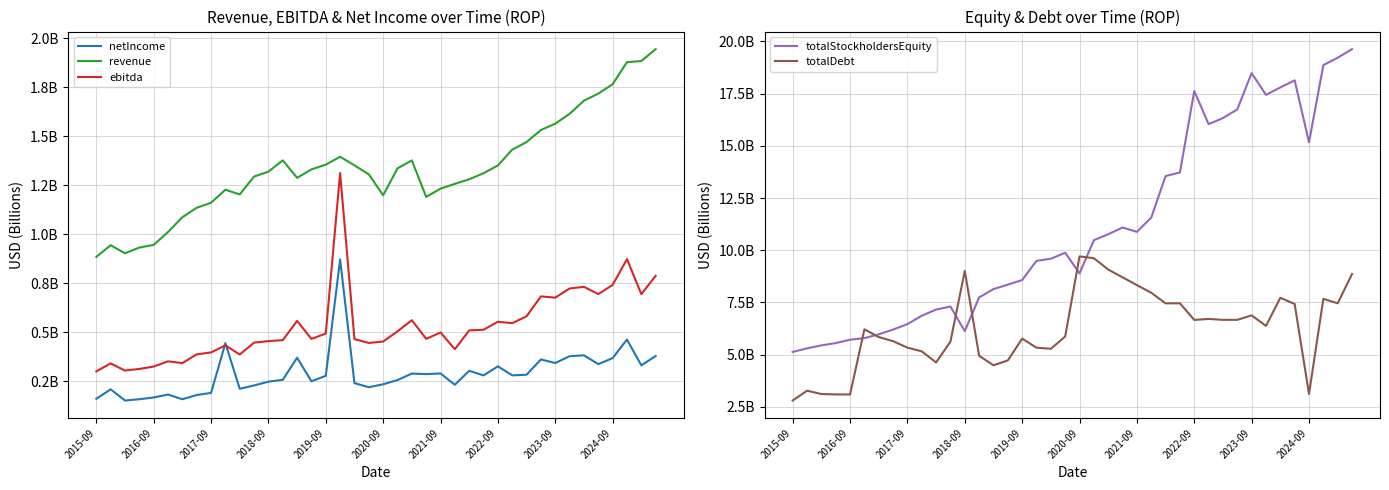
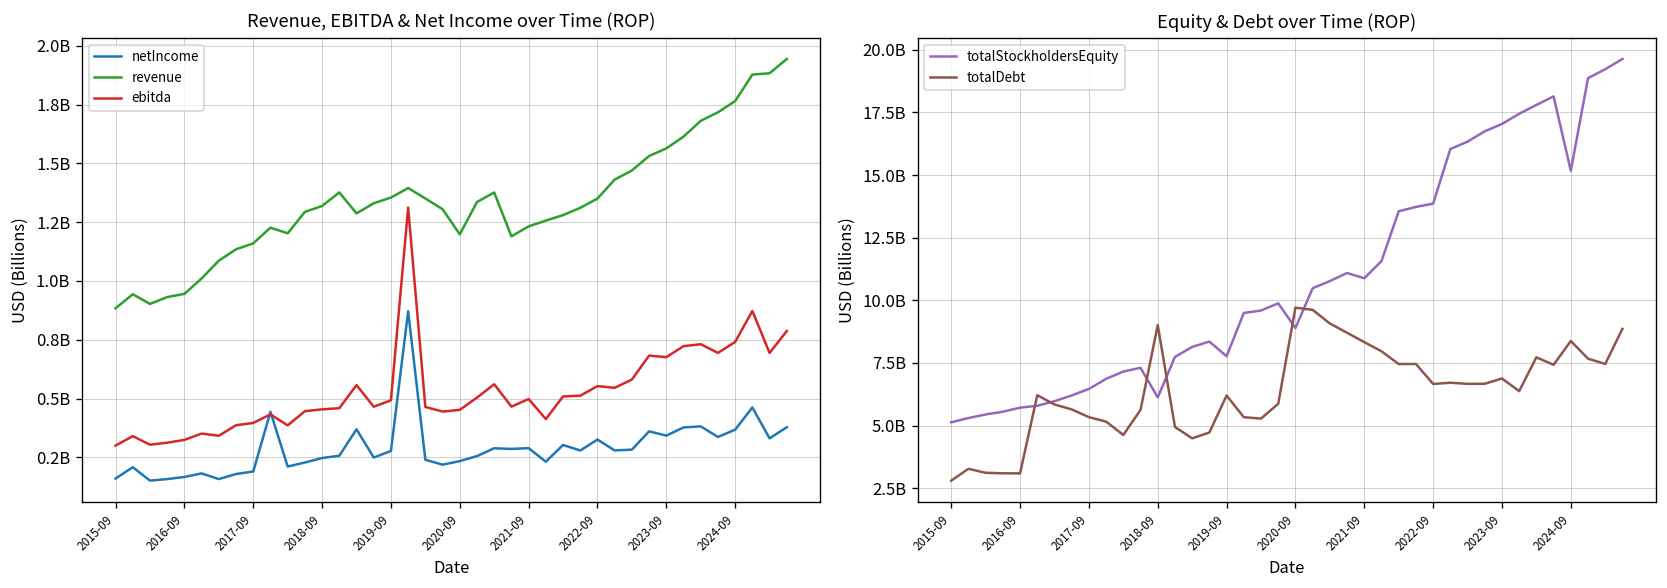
  {
    "Equity & Debt over Time (ROP)": {
      "totalStockholdersEquity": {
        "2015-09": 5100000000,
        "2016-09": 5700000000,
        "2017-09": 6500000000,
        "2018-09": 6100000000,
-       "2019-09": 8600000000,
+       "2019-09": 7800000000,
        "2020-09": 8900000000,
        "2021-09": 10900000000,
-       "2022-09": 17600000000,
-       "2023-09": 18500000000,
+       "2022-09": 13900000000,
+       "2023-09": 17000000000,
        "2024-09": 15200000000
      },
      "totalDebt": {
        "2015-09": 2800000000,
        "2016-09": 3100000000,
        "2017-09": 5300000000,
        "2018-09": 9000000000,
-       "2019-09": 5800000000,
+       "2019-09": 6200000000,
        "2020-09": 9700000000,
        "2021-09": 8300000000,
        "2022-09": 6700000000,
        "2023-09": 6900000000,
-       "2024-09": 3100000000
+       "2024-09": 8400000000
      }
    }
  }
